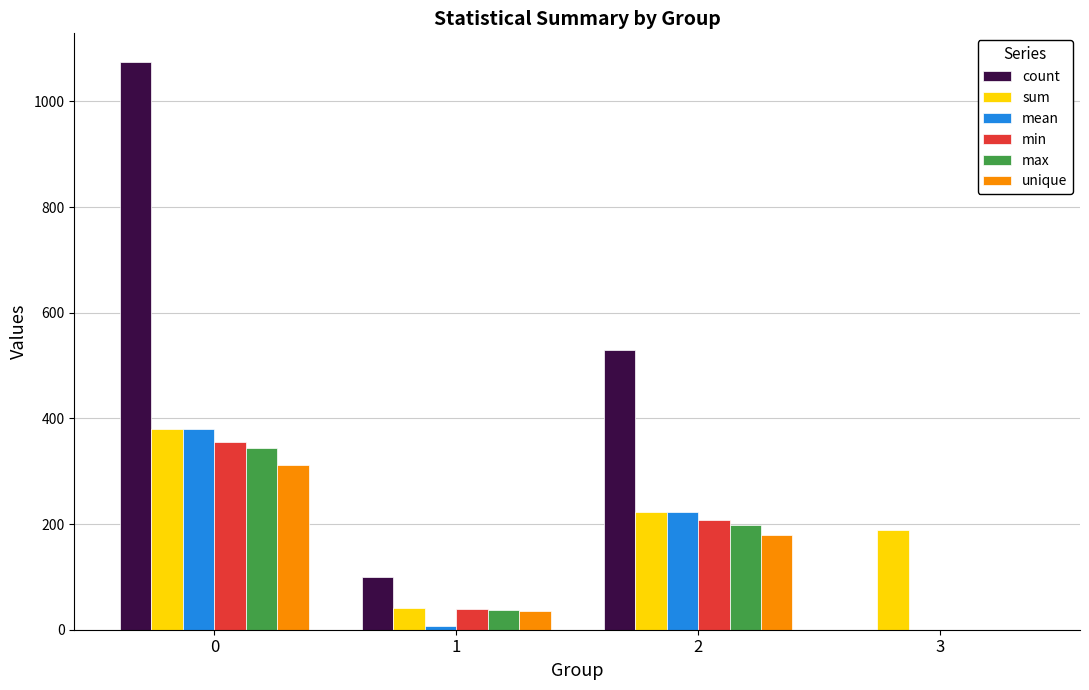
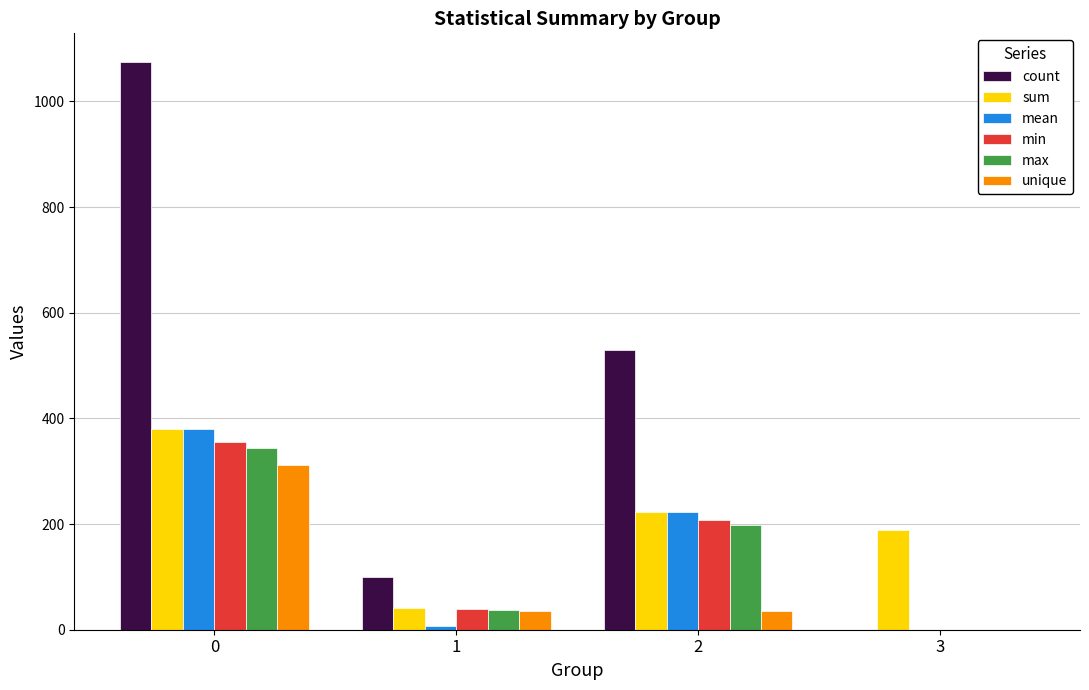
  {
    "count": {
      "0": 1080,
      "1": 100,
      "2": 530,
      "3": 0
    },
    "sum": {
      "0": 380,
      "1": 40,
      "2": 220,
      "3": 190
    },
    "mean": {
      "0": 380,
      "1": 10,
      "2": 220,
      "3": 0
    },
    "min": {
      "0": 350,
      "1": 40,
      "2": 210,
      "3": 0
    },
    "max": {
      "0": 340,
      "1": 40,
      "2": 200,
      "3": 0
    },
    "unique": {
      "0": 310,
      "1": 40,
-     "2": 180,
+     "2": 40,
      "3": 0
    }
  }
